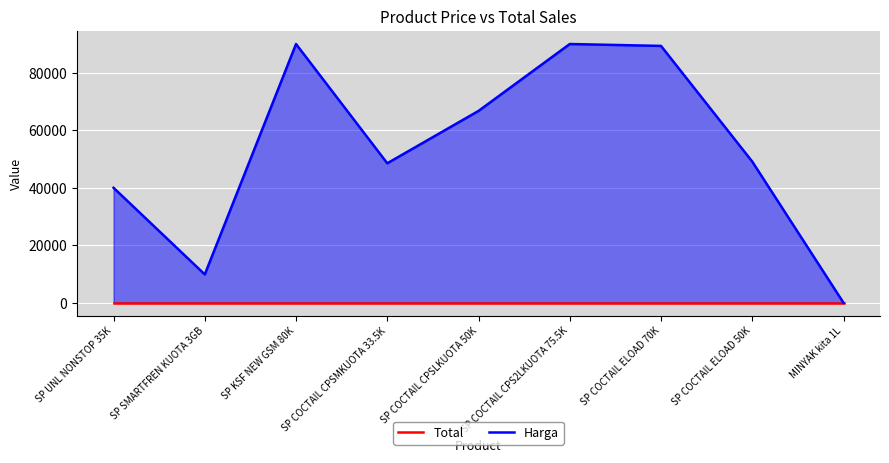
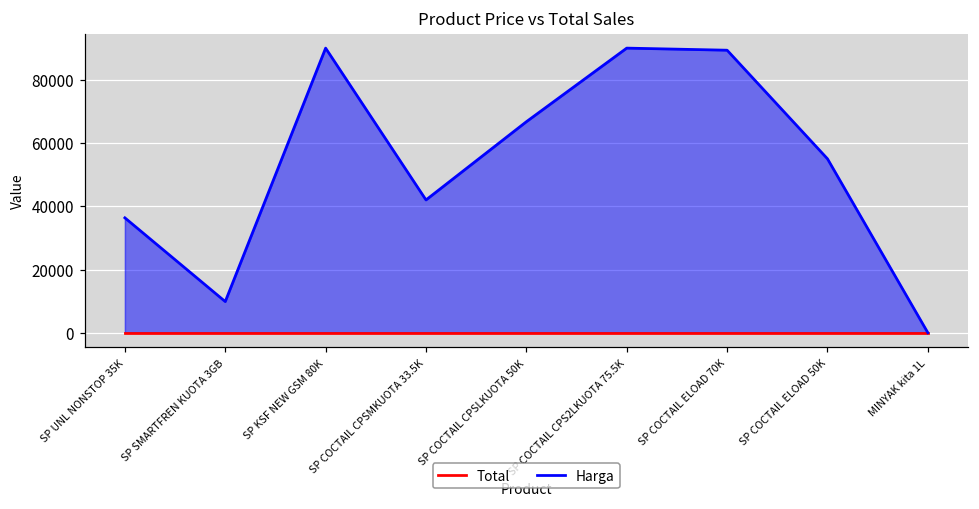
  {
    "Total": {
      "SP UNL NONSTOP 35K": 0,
      "SP SMARTFREN KUOTA 3GB": 0,
      "SP KSF NEW GSM 80K": 0,
      "SP COCTAIL CPSMKUOTA 33.5K": 0,
      "SP COCTAIL CPSLKUOTA 50K": 0,
      "SP COCTAIL CPS2LKUOTA 75.5K": 0,
      "SP COCTAIL ELOAD 70K": 0,
      "SP COCTAIL ELOAD 50K": 0
    },
    "Harga": {
-     "SP UNL NONSTOP 35K": 40000,
+     "SP UNL NONSTOP 35K": 36000,
      "SP SMARTFREN KUOTA 3GB": 10000,
      "SP KSF NEW GSM 80K": 90000,
-     "SP COCTAIL CPSMKUOTA 33.5K": 49000,
+     "SP COCTAIL CPSMKUOTA 33.5K": 42000,
      "SP COCTAIL CPSLKUOTA 50K": 67000,
      "SP COCTAIL CPS2LKUOTA 75.5K": 90000,
      "SP COCTAIL ELOAD 70K": 89000,
-     "SP COCTAIL ELOAD 50K": 49000
+     "SP COCTAIL ELOAD 50K": 55000
    }
  }
